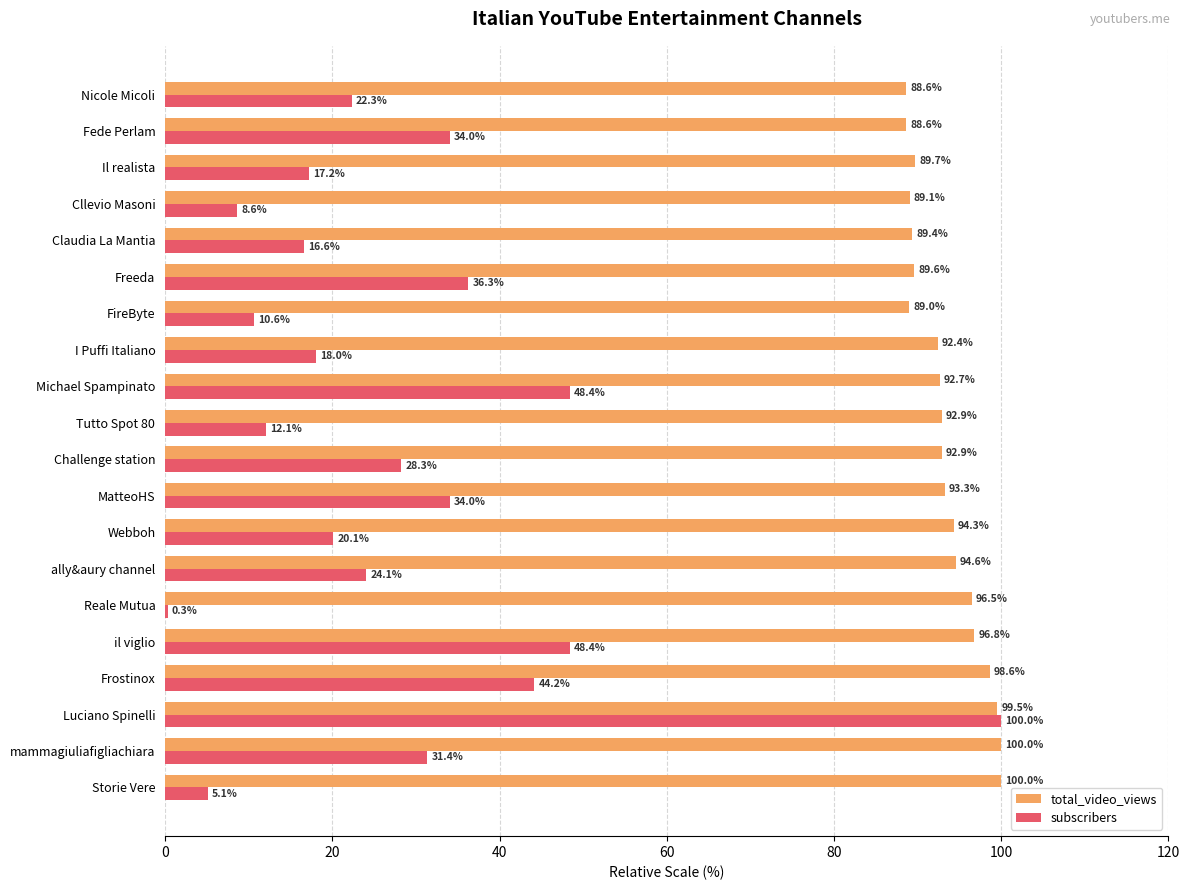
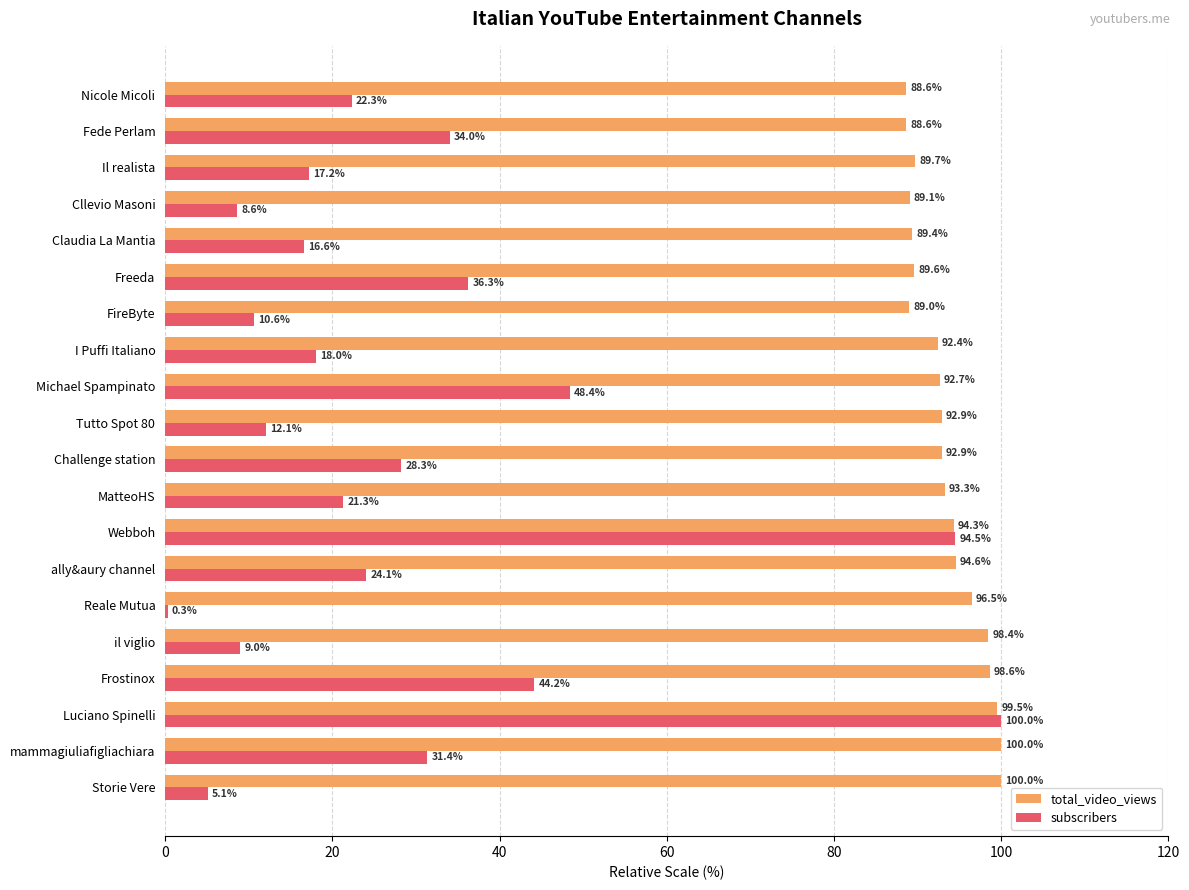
  {
    "total_video_views": {
      "Nicole Micoli": "88.6%",
      "Fede Perlam": "88.6%",
      "Il realista": "89.7%",
      "Cllevio Masoni": "89.1%",
      "Claudia La Mantia": "89.4%",
      "Freeda": "89.6%",
      "FireByte": "89.0%",
      "I Puffi Italiano": "92.4%",
      "Michael Spampinato": "92.7%",
      "Tutto Spot 80": "92.9%",
      "Challenge station": "92.9%",
      "MatteoHS": "93.3%",
      "Webboh": "94.3%",
      "ally&aury channel": "94.6%",
      "Reale Mutua": "96.5%",
-     "il viglio": "96.8%",
+     "il viglio": "98.4%",
      "Frostinox": "98.6%",
      "Luciano Spinelli": "99.5%",
      "mammagiuliafigliachiara": "100.0%",
      "Storie Vere": "100.0%"
    },
    "subscribers": {
      "Nicole Micoli": "22.3%",
      "Fede Perlam": "34.0%",
      "Il realista": "17.2%",
      "Cllevio Masoni": "8.6%",
      "Claudia La Mantia": "16.6%",
      "Freeda": "36.3%",
      "FireByte": "10.6%",
      "I Puffi Italiano": "18.0%",
      "Michael Spampinato": "48.4%",
      "Tutto Spot 80": "12.1%",
      "Challenge station": "28.3%",
-     "MatteoHS": "34.0%",
-     "Webboh": "20.1%",
+     "MatteoHS": "21.3%",
+     "Webboh": "94.5%",
      "ally&aury channel": "24.1%",
      "Reale Mutua": "0.3%",
-     "il viglio": "48.4%",
+     "il viglio": "9.0%",
      "Frostinox": "44.2%",
      "Luciano Spinelli": "100.0%",
      "mammagiuliafigliachiara": "31.4%",
      "Storie Vere": "5.1%"
    }
  }
